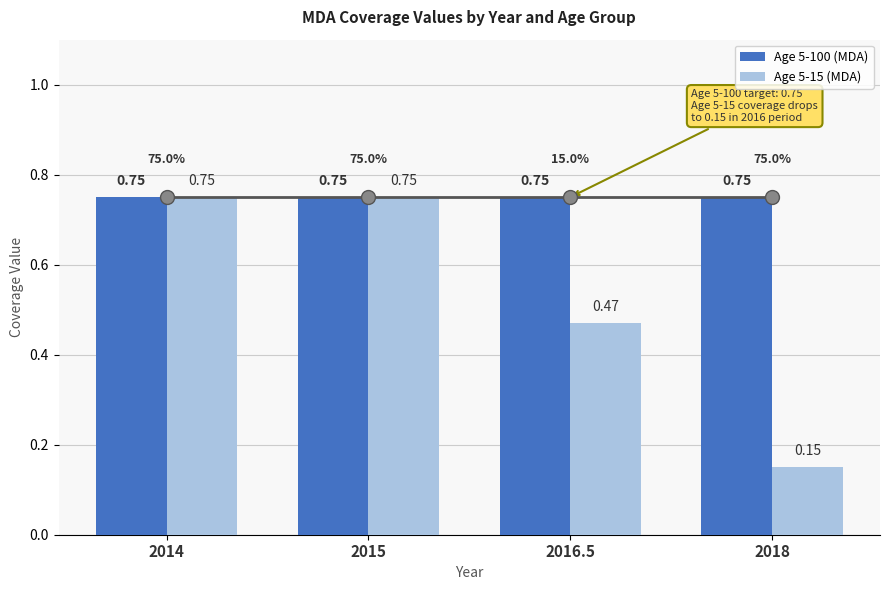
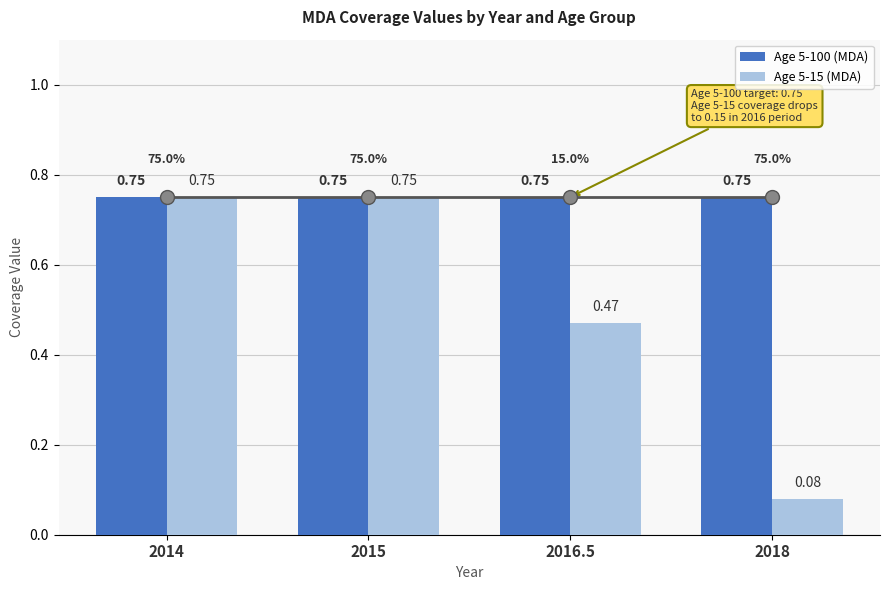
  {
    "Age 5-100 (MDA)": {
      "2014": 0.75,
      "2015": 0.75,
      "2016.5": 0.75
    },
    "Age 5-15 (MDA)": {
      "2014": 0.75,
      "2015": 0.75,
      "2016.5": 0.47,
-     "2018": 0.15
+     "2018": 0.08
    }
  }
